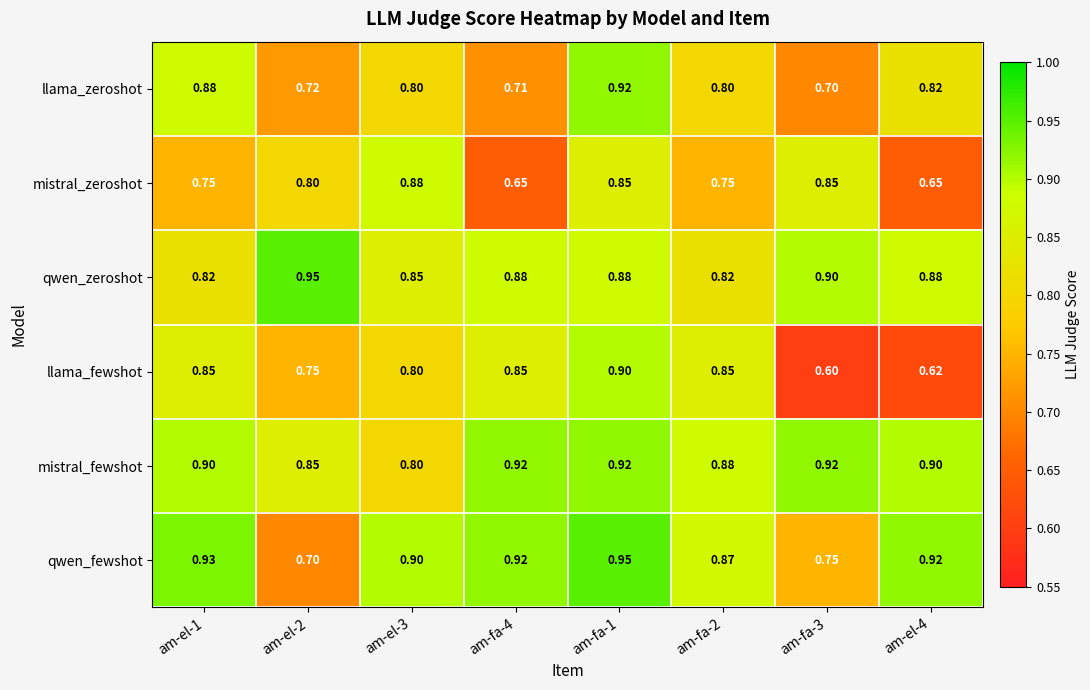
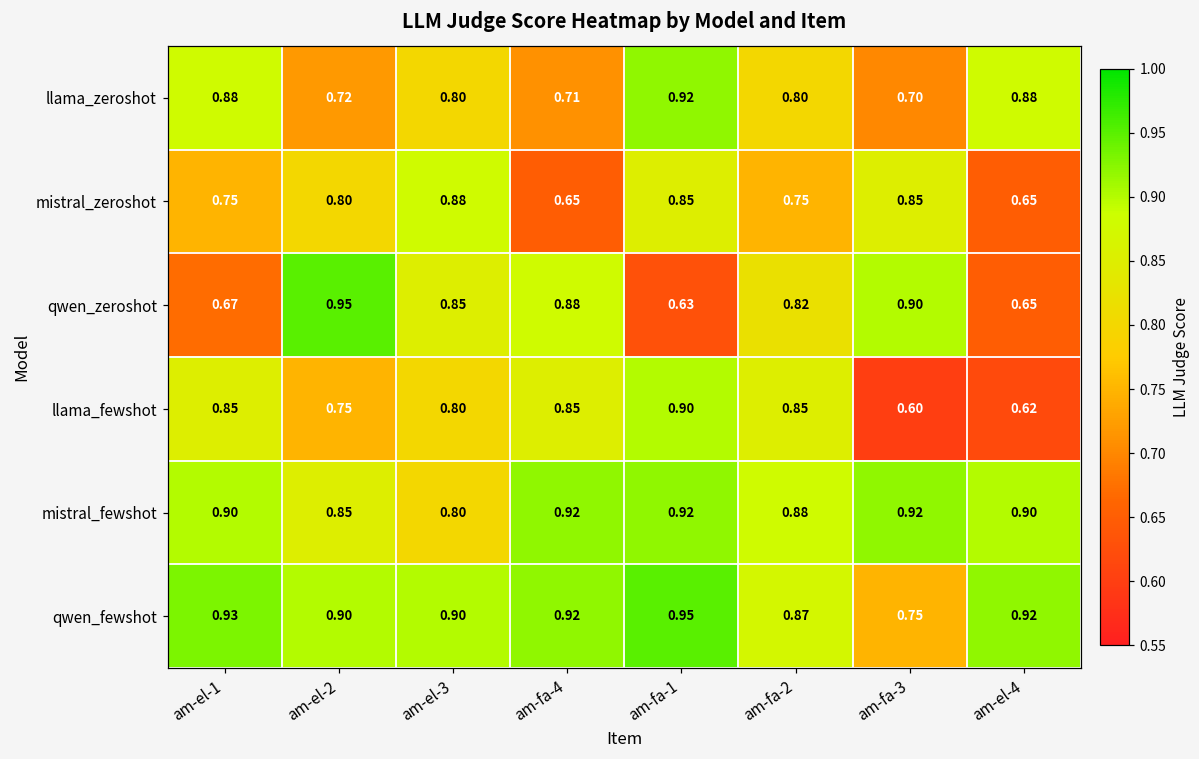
  {
    "llama_zeroshot": {
      "am-el-1": 0.88,
      "am-el-2": 0.72,
      "am-el-3": 0.80,
      "am-fa-4": 0.71,
      "am-fa-1": 0.92,
      "am-fa-2": 0.80,
      "am-fa-3": 0.70,
-     "am-el-4": 0.82
+     "am-el-4": 0.88
    },
    "mistral_zeroshot": {
      "am-el-1": 0.75,
      "am-el-2": 0.80,
      "am-el-3": 0.88,
      "am-fa-4": 0.65,
      "am-fa-1": 0.85,
      "am-fa-2": 0.75,
      "am-fa-3": 0.85,
      "am-el-4": 0.65
    },
    "qwen_zeroshot": {
-     "am-el-1": 0.82,
+     "am-el-1": 0.67,
      "am-el-2": 0.95,
      "am-el-3": 0.85,
      "am-fa-4": 0.88,
-     "am-fa-1": 0.88,
+     "am-fa-1": 0.63,
      "am-fa-2": 0.82,
      "am-fa-3": 0.90,
-     "am-el-4": 0.88
+     "am-el-4": 0.65
    },
    "llama_fewshot": {
      "am-el-1": 0.85,
      "am-el-2": 0.75,
      "am-el-3": 0.80,
      "am-fa-4": 0.85,
      "am-fa-1": 0.90,
      "am-fa-2": 0.85,
      "am-fa-3": 0.60,
      "am-el-4": 0.62
    },
    "mistral_fewshot": {
      "am-el-1": 0.90,
      "am-el-2": 0.85,
      "am-el-3": 0.80,
      "am-fa-4": 0.92,
      "am-fa-1": 0.92,
      "am-fa-2": 0.88,
      "am-fa-3": 0.92,
      "am-el-4": 0.90
    },
    "qwen_fewshot": {
      "am-el-1": 0.93,
-     "am-el-2": 0.70,
+     "am-el-2": 0.90,
      "am-el-3": 0.90,
      "am-fa-4": 0.92,
      "am-fa-1": 0.95,
      "am-fa-2": 0.87,
      "am-fa-3": 0.75,
      "am-el-4": 0.92
    }
  }
